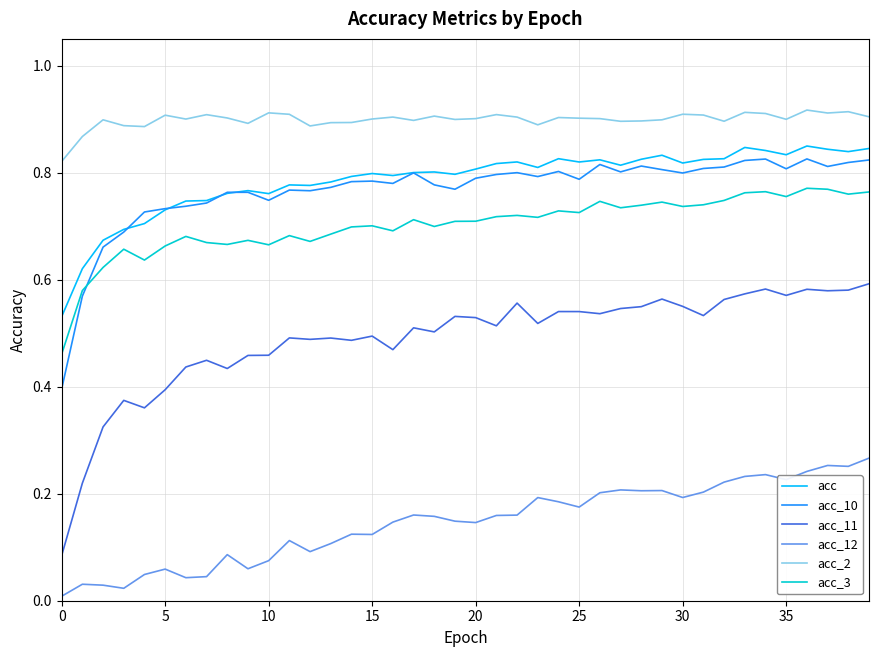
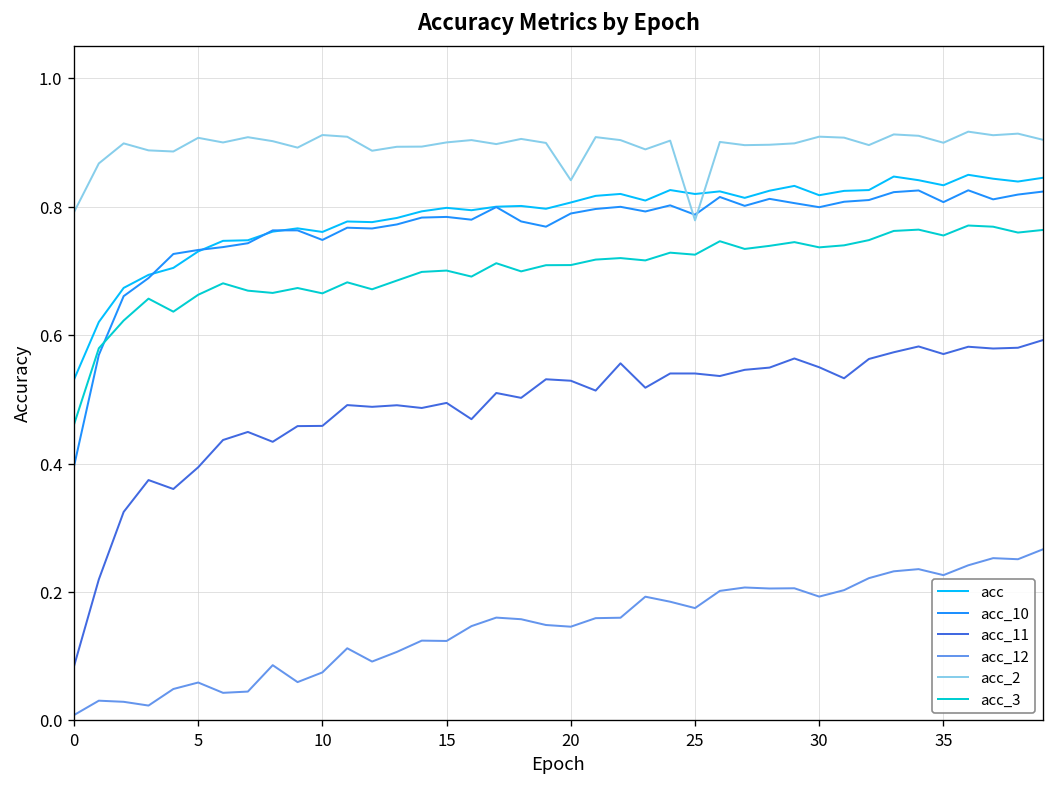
  {
    "acc_2": {
-     "0": 0.82,
+     "0": 0.79,
      "5": 0.91,
      "10": 0.91,
      "15": 0.90,
-     "20": 0.90,
-     "25": 0.90,
+     "20": 0.84,
+     "25": 0.78,
      "30": 0.91,
      "35": 0.90
    }
  }
